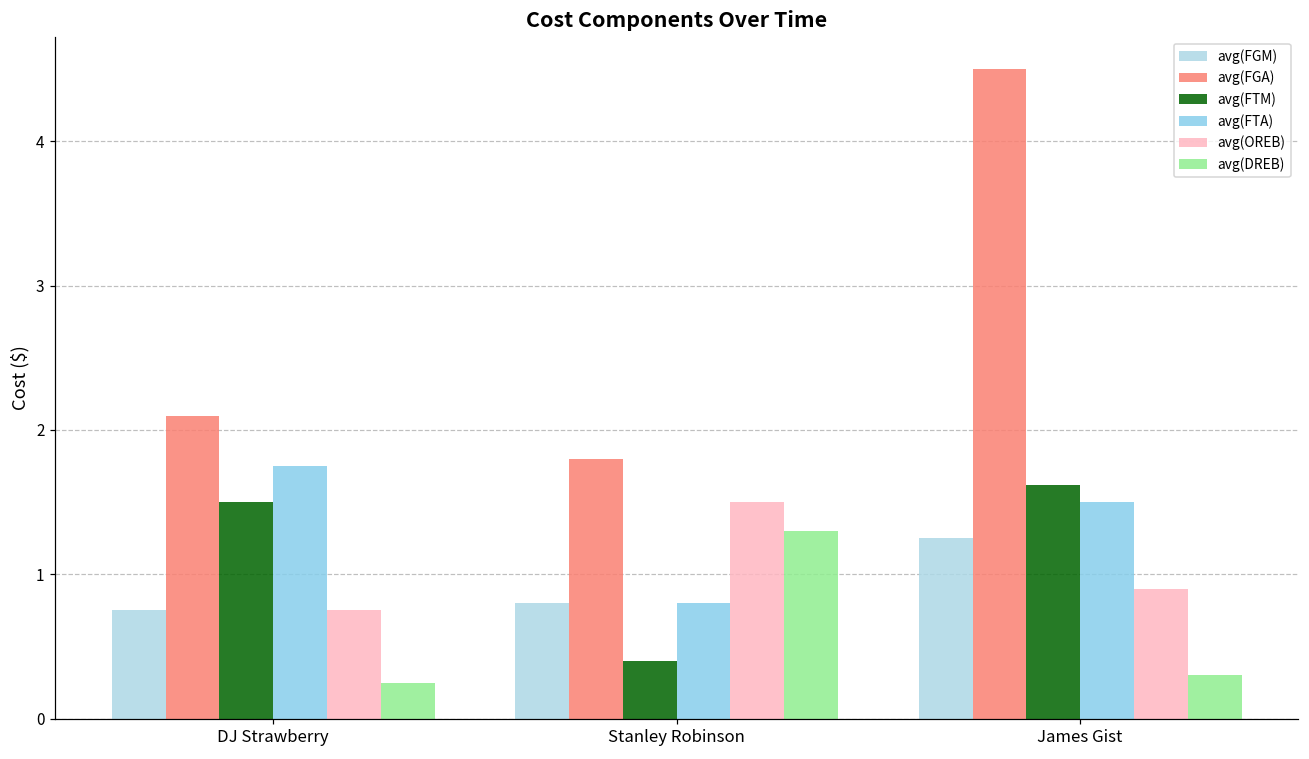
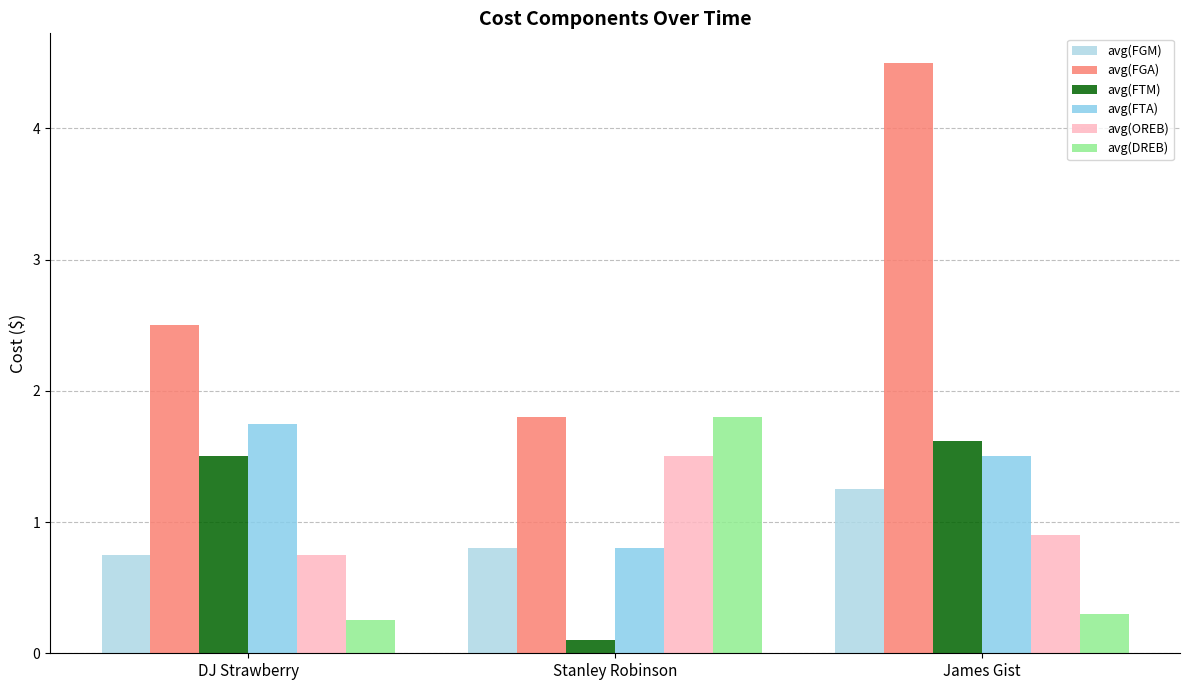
  {
    "avg(FGA)": {
-     "DJ Strawberry": 2.1,
+     "DJ Strawberry": 2.5,
      "Stanley Robinson": 1.8,
      "James Gist": 4.5
    },
    "avg(FTM)": {
      "DJ Strawberry": 1.5,
-     "Stanley Robinson": 0.4,
+     "Stanley Robinson": 0.1,
      "James Gist": 1.62
    },
    "avg(OREB)": {
      "DJ Strawberry": 0.75,
      "Stanley Robinson": 1.5,
      "James Gist": 0.9
    },
    "avg(DREB)": {
      "DJ Strawberry": 0.25,
-     "Stanley Robinson": 1.3,
+     "Stanley Robinson": 1.8,
      "James Gist": 0.3
    }
  }
